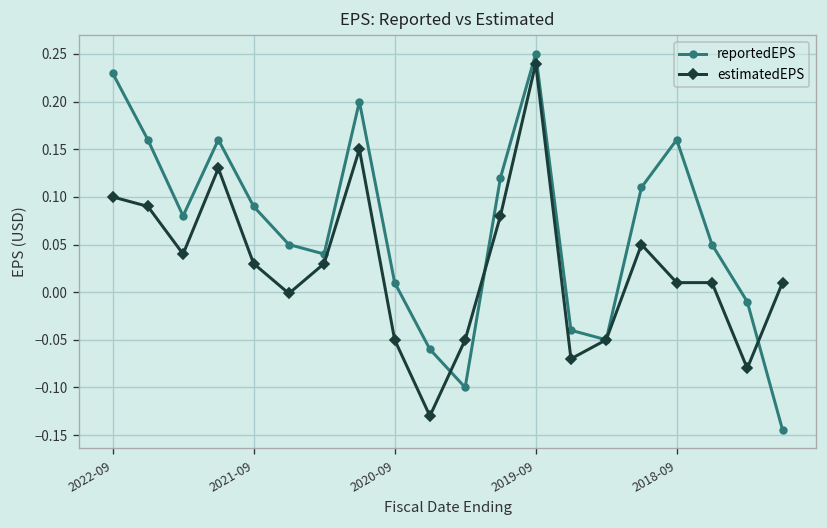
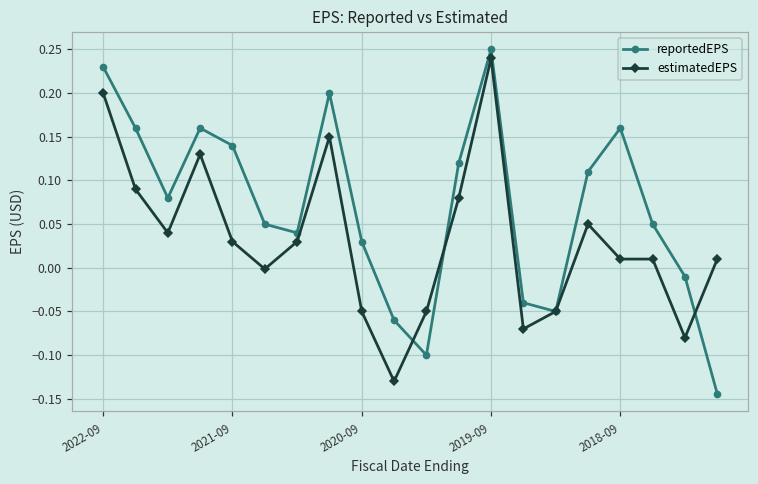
  {
    "reportedEPS": {
      "2022-09": 0.23,
-     "2021-09": 0.09,
-     "2020-09": 0.01,
+     "2021-09": 0.14,
+     "2020-09": 0.03,
      "2019-09": 0.25,
      "2018-09": 0.16
    },
    "estimatedEPS": {
-     "2022-09": 0.1,
+     "2022-09": 0.2,
      "2021-09": 0.03,
      "2020-09": -0.05,
      "2019-09": 0.24,
      "2018-09": 0.01
    }
  }
